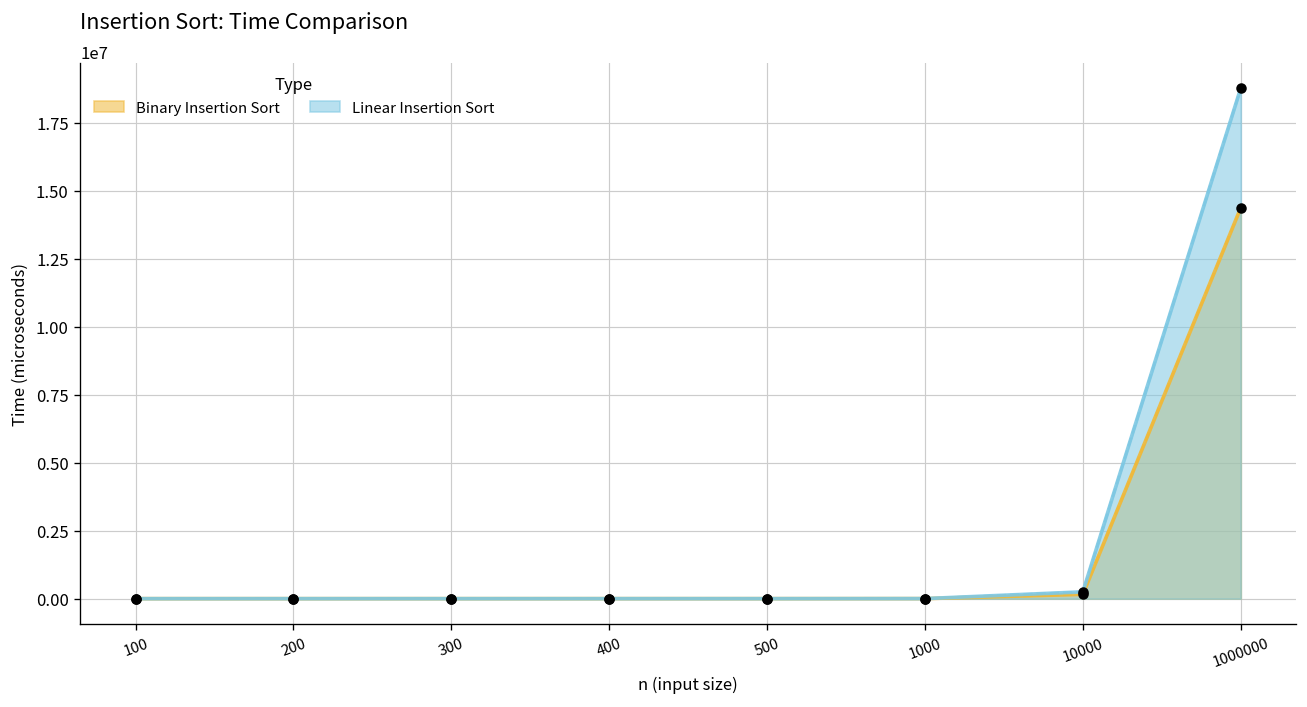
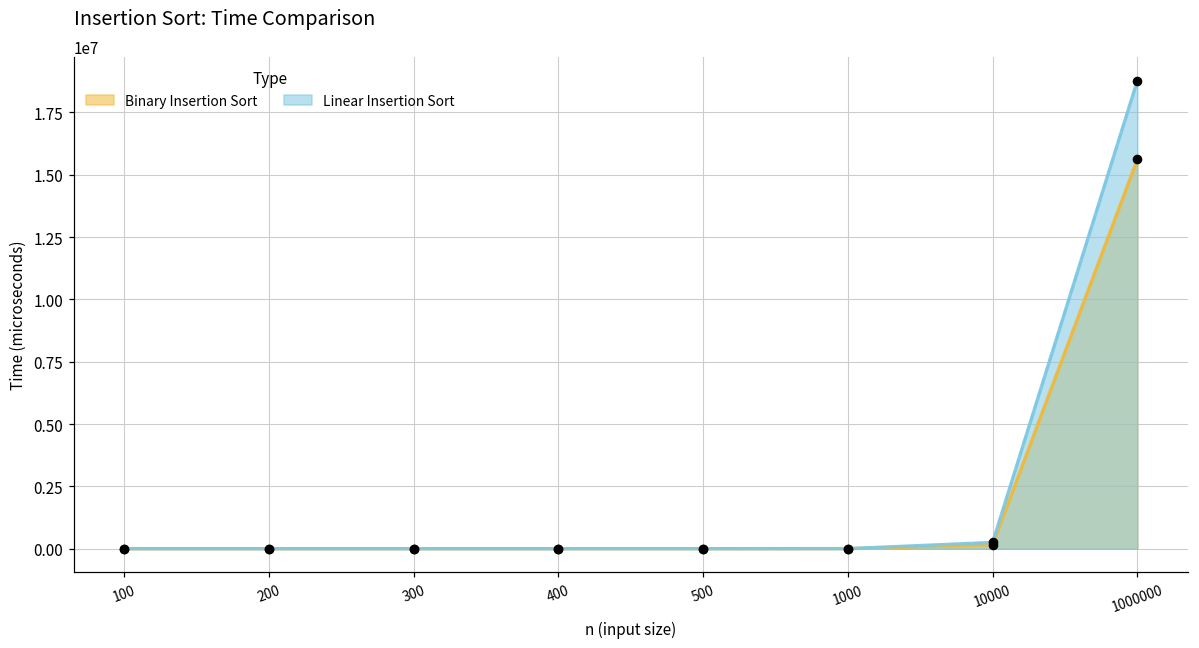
  {
    "Binary Insertion Sort": {
-     "1000000": 14400000
+     "1000000": 15600000
    },
    "Linear Insertion Sort": {
      "1000000": 18800000
    }
  }
